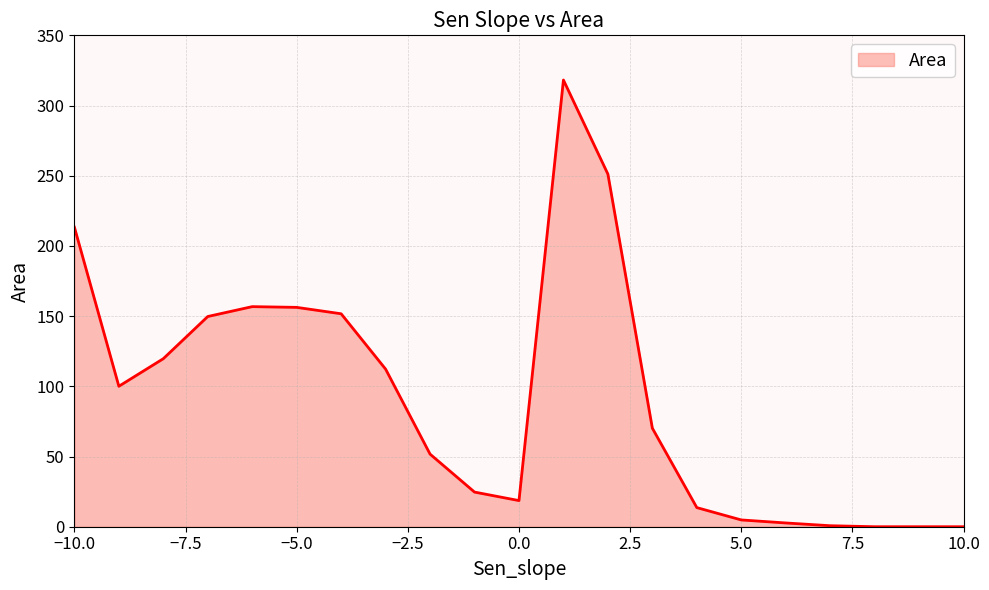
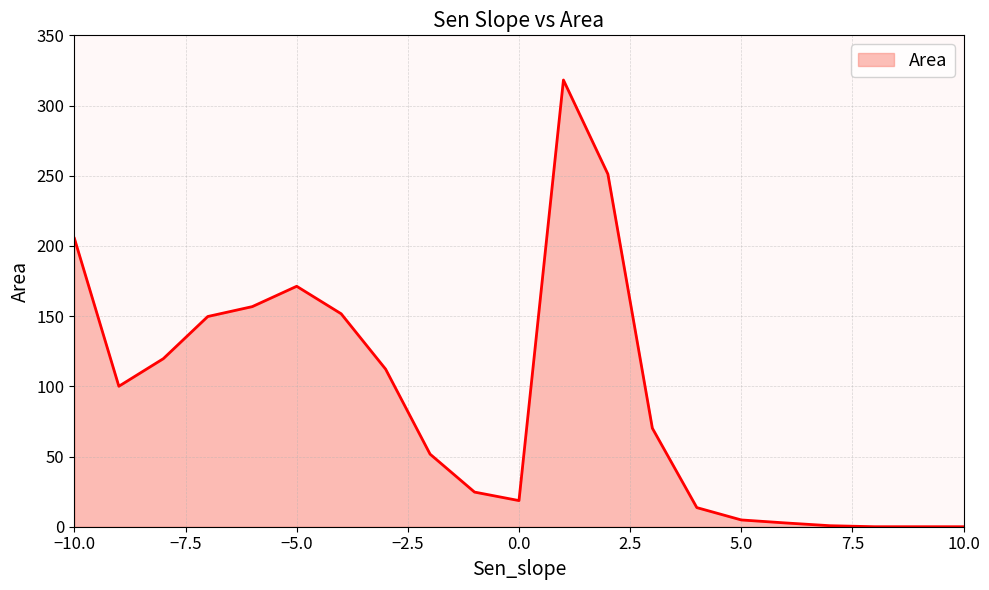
  {
-   "−10.0": 213,
-   "−5.0": 156,
+   "−10.0": 205,
+   "−5.0": 171,
    "0.0": 19,
    "5.0": 5,
    "10.0": 0
  }
